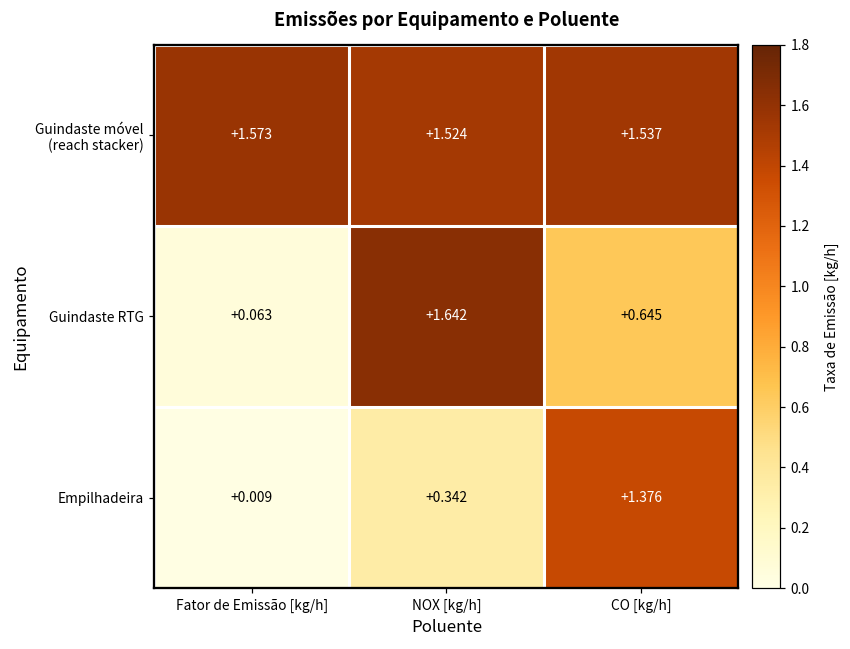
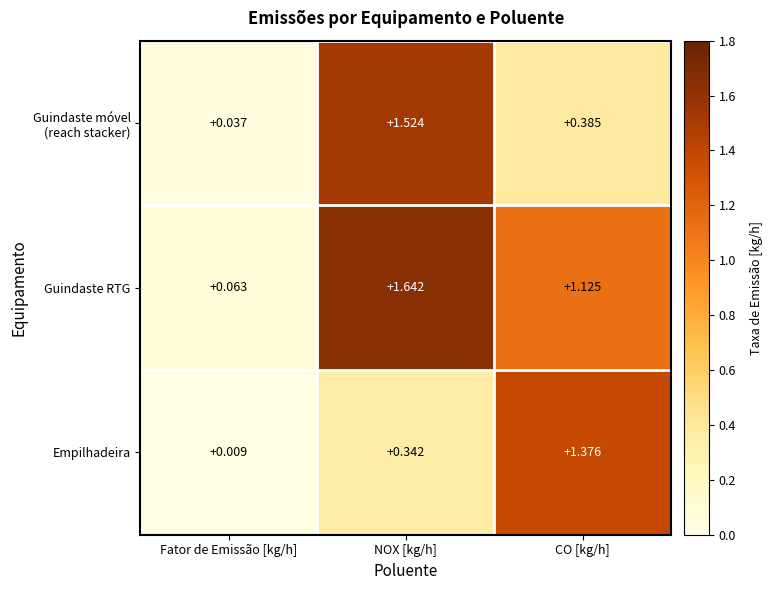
  {
    "Guindaste móvel (reach stacker)": {
-     "Fator de Emissão [kg/h]": "+1.573",
+     "Fator de Emissão [kg/h]": "+0.037",
      "NOX [kg/h]": "+1.524",
-     "CO [kg/h]": "+1.537"
+     "CO [kg/h]": "+0.385"
    },
    "Guindaste RTG": {
      "Fator de Emissão [kg/h]": "+0.063",
      "NOX [kg/h]": "+1.642",
-     "CO [kg/h]": "+0.645"
+     "CO [kg/h]": "+1.125"
    },
    "Empilhadeira": {
      "Fator de Emissão [kg/h]": "+0.009",
      "NOX [kg/h]": "+0.342",
      "CO [kg/h]": "+1.376"
    }
  }
